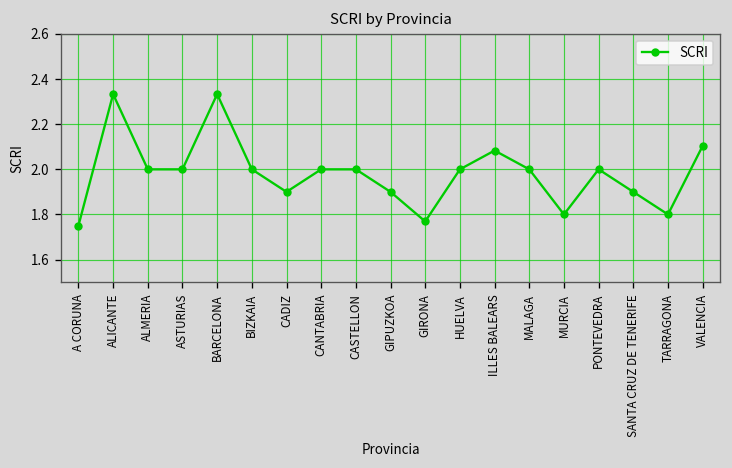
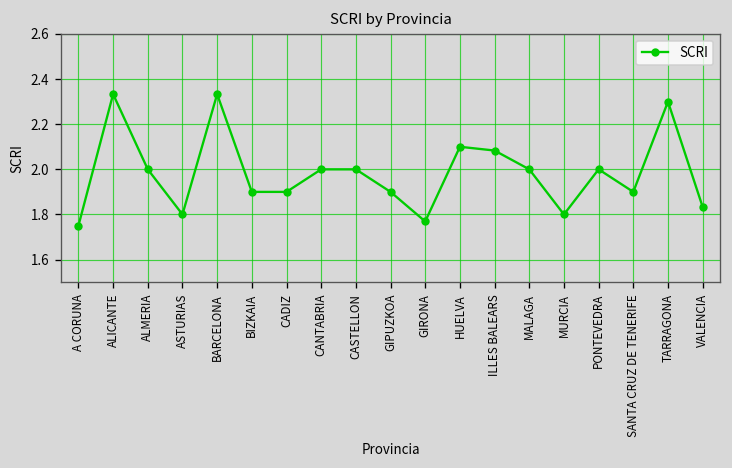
  {
    "A CORUNA": 1.75,
    "ALICANTE": 2.33,
    "ALMERIA": 2.00,
-   "ASTURIAS": 2.0,
+   "ASTURIAS": 1.8,
    "BARCELONA": 2.33,
-   "BIZKAIA": 2.0,
+   "BIZKAIA": 1.9,
    "CADIZ": 1.90,
    "CANTABRIA": 2.00,
    "CASTELLON": 2.00,
    "GIPUZKOA": 1.90,
    "GIRONA": 1.77,
-   "HUELVA": 2.0,
+   "HUELVA": 2.1,
    "ILLES BALEARS": 2.08,
    "MALAGA": 2.00,
    "MURCIA": 1.80,
    "PONTEVEDRA": 2.00,
    "SANTA CRUZ DE TENERIFE": 1.90,
-   "TARRAGONA": 1.8,
-   "VALENCIA": 2.10
+   "TARRAGONA": 2.3,
+   "VALENCIA": 1.83
  }
